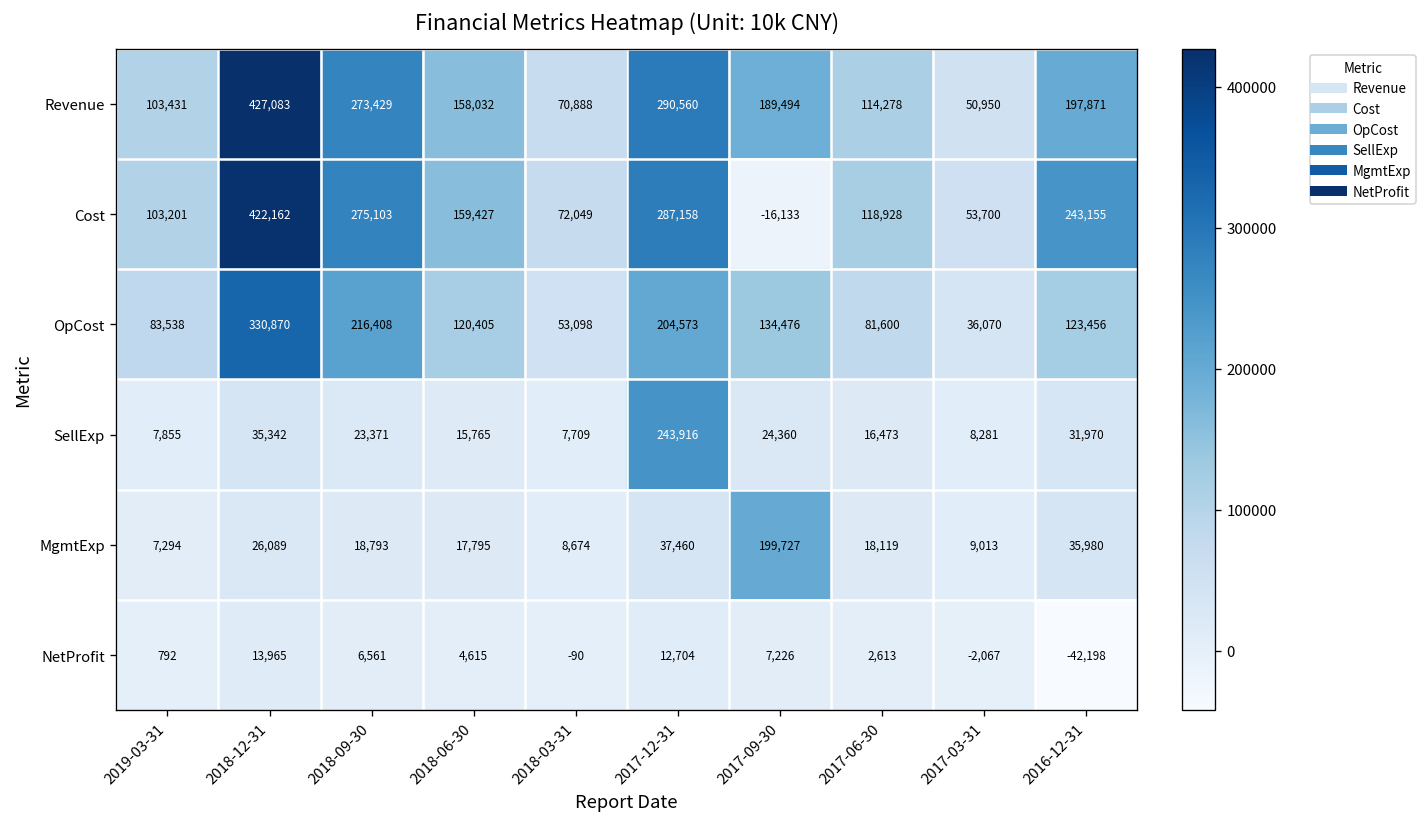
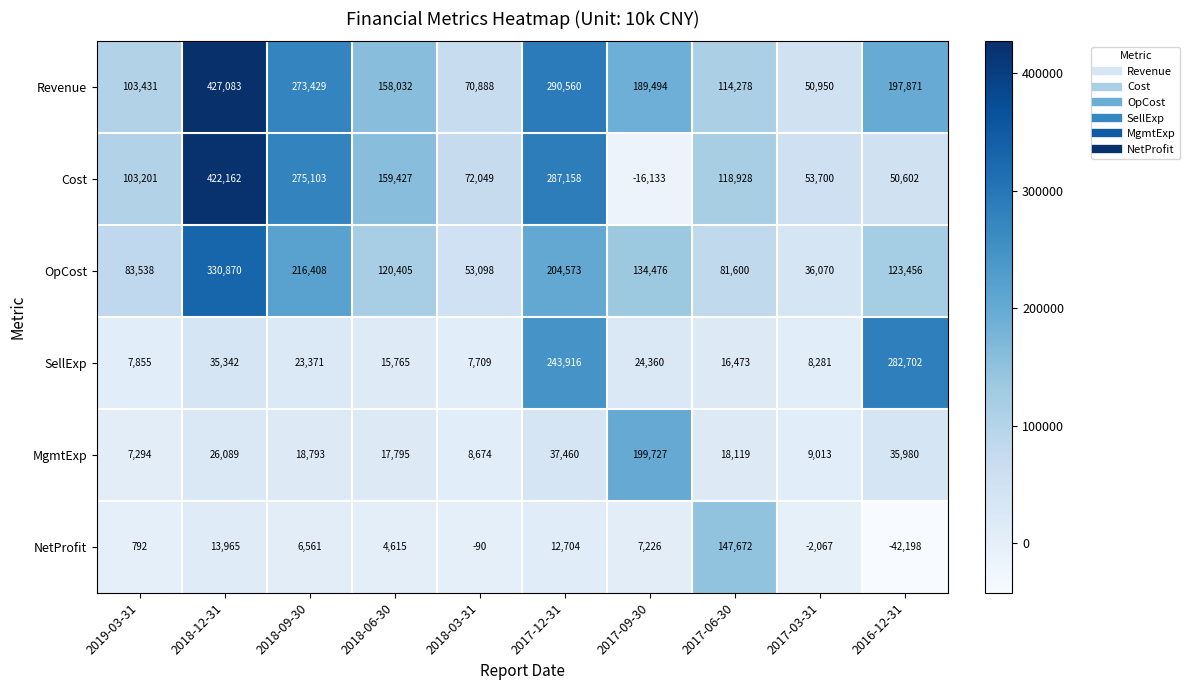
  {
    "Revenue": {
      "2019-03-31": "103,431",
      "2018-12-31": "427,083",
      "2018-09-30": "273,429",
      "2018-06-30": "158,032",
      "2018-03-31": "70,888",
      "2017-12-31": "290,560",
      "2017-09-30": "189,494",
      "2017-06-30": "114,278",
      "2017-03-31": "50,950",
      "2016-12-31": "197,871"
    },
    "Cost": {
      "2019-03-31": "103,201",
      "2018-12-31": "422,162",
      "2018-09-30": "275,103",
      "2018-06-30": "159,427",
      "2018-03-31": "72,049",
      "2017-12-31": "287,158",
      "2017-09-30": "-16,133",
      "2017-06-30": "118,928",
      "2017-03-31": "53,700",
-     "2016-12-31": "243,155"
+     "2016-12-31": "50,602"
    },
    "OpCost": {
      "2019-03-31": "83,538",
      "2018-12-31": "330,870",
      "2018-09-30": "216,408",
      "2018-06-30": "120,405",
      "2018-03-31": "53,098",
      "2017-12-31": "204,573",
      "2017-09-30": "134,476",
      "2017-06-30": "81,600",
      "2017-03-31": "36,070",
      "2016-12-31": "123,456"
    },
    "SellExp": {
      "2019-03-31": "7,855",
      "2018-12-31": "35,342",
      "2018-09-30": "23,371",
      "2018-06-30": "15,765",
      "2018-03-31": "7,709",
      "2017-12-31": "243,916",
      "2017-09-30": "24,360",
      "2017-06-30": "16,473",
      "2017-03-31": "8,281",
-     "2016-12-31": "31,970"
+     "2016-12-31": "282,702"
    },
    "MgmtExp": {
      "2019-03-31": "7,294",
      "2018-12-31": "26,089",
      "2018-09-30": "18,793",
      "2018-06-30": "17,795",
      "2018-03-31": "8,674",
      "2017-12-31": "37,460",
      "2017-09-30": "199,727",
      "2017-06-30": "18,119",
      "2017-03-31": "9,013",
      "2016-12-31": "35,980"
    },
    "NetProfit": {
      "2019-03-31": "792",
      "2018-12-31": "13,965",
      "2018-09-30": "6,561",
      "2018-06-30": "4,615",
      "2018-03-31": "-90",
      "2017-12-31": "12,704",
      "2017-09-30": "7,226",
-     "2017-06-30": "2,613",
+     "2017-06-30": "147,672",
      "2017-03-31": "-2,067",
      "2016-12-31": "-42,198"
    }
  }
